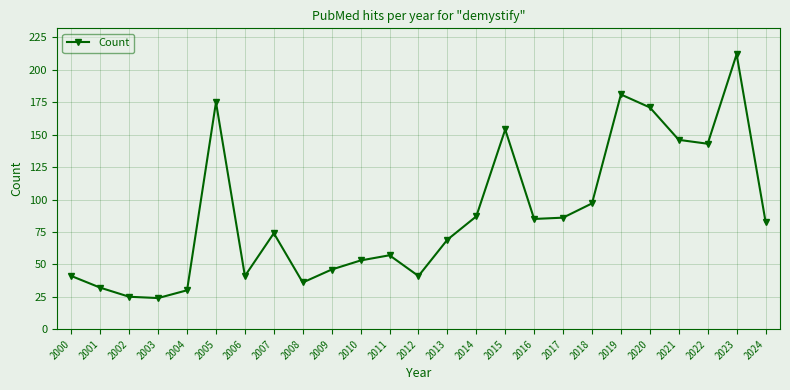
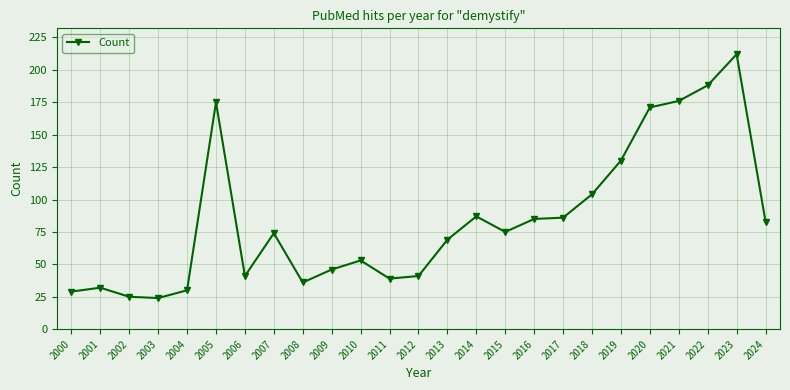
  {
-   "2000": 41,
+   "2000": 29,
    "2001": 32,
    "2002": 25,
    "2003": 24,
    "2004": 30,
    "2005": 175,
    "2006": 41,
    "2007": 74,
    "2008": 36,
    "2009": 46,
    "2010": 53,
-   "2011": 57,
+   "2011": 39,
    "2012": 41,
    "2013": 69,
    "2014": 87,
-   "2015": 154,
+   "2015": 75,
    "2016": 85,
    "2017": 86,
-   "2018": 97,
-   "2019": 181,
+   "2018": 104,
+   "2019": 130,
    "2020": 171,
-   "2021": 146,
-   "2022": 143,
+   "2021": 176,
+   "2022": 188,
    "2023": 212,
    "2024": 83
  }
